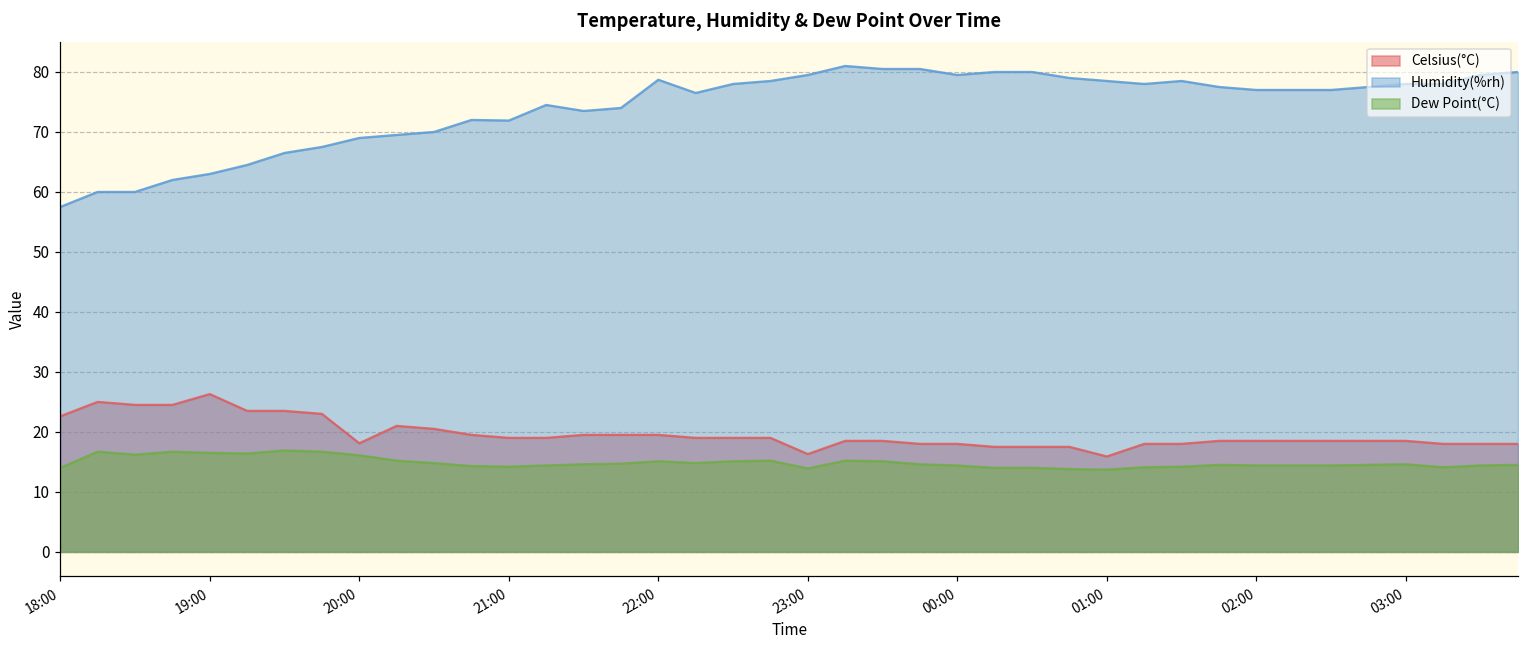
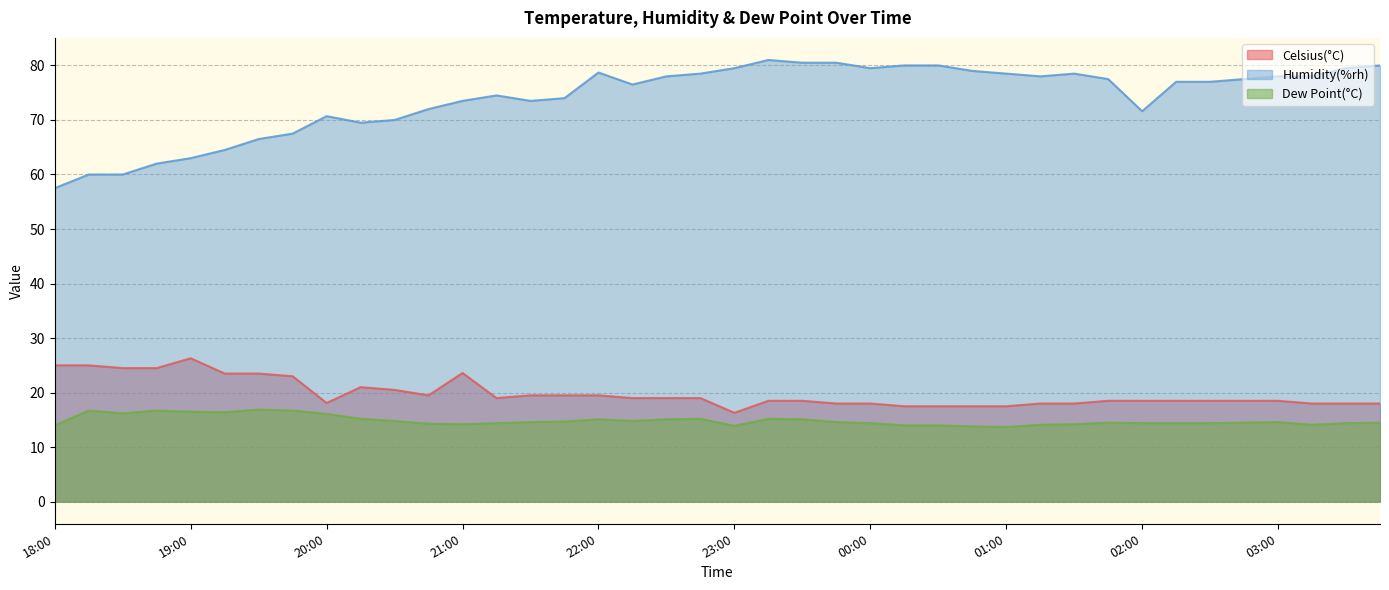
  {
    "Celsius(°C)": {
-     "18:00": 23,
+     "18:00": 25,
      "19:00": 26,
      "20:00": 18,
-     "21:00": 19,
+     "21:00": 24,
      "22:00": 20,
      "23:00": 16,
      "00:00": 18,
-     "01:00": 16,
+     "01:00": 18,
      "02:00": 19,
      "03:00": 19
    },
    "Humidity(%rh)": {
      "18:00": 58,
      "19:00": 63,
-     "20:00": 69,
-     "21:00": 72,
+     "20:00": 71,
+     "21:00": 74,
      "22:00": 79,
      "23:00": 80,
      "00:00": 80,
      "01:00": 79,
-     "02:00": 77
+     "02:00": 72
    },
    "Dew Point(°C)": {
      "18:00": 14,
      "19:00": 17,
      "20:00": 16,
      "21:00": 14,
      "22:00": 15,
      "23:00": 14,
      "00:00": 14,
      "01:00": 14,
      "02:00": 14,
      "03:00": 15
    }
  }
